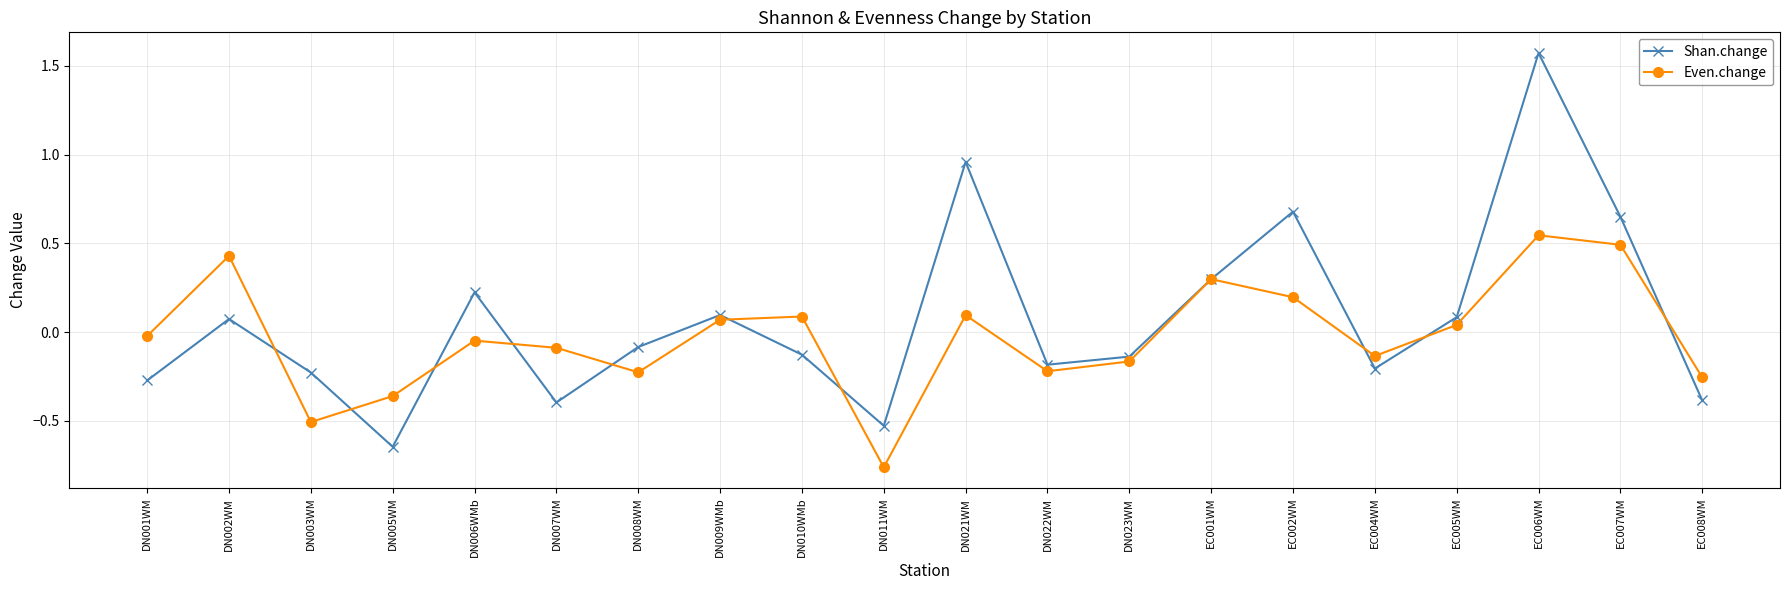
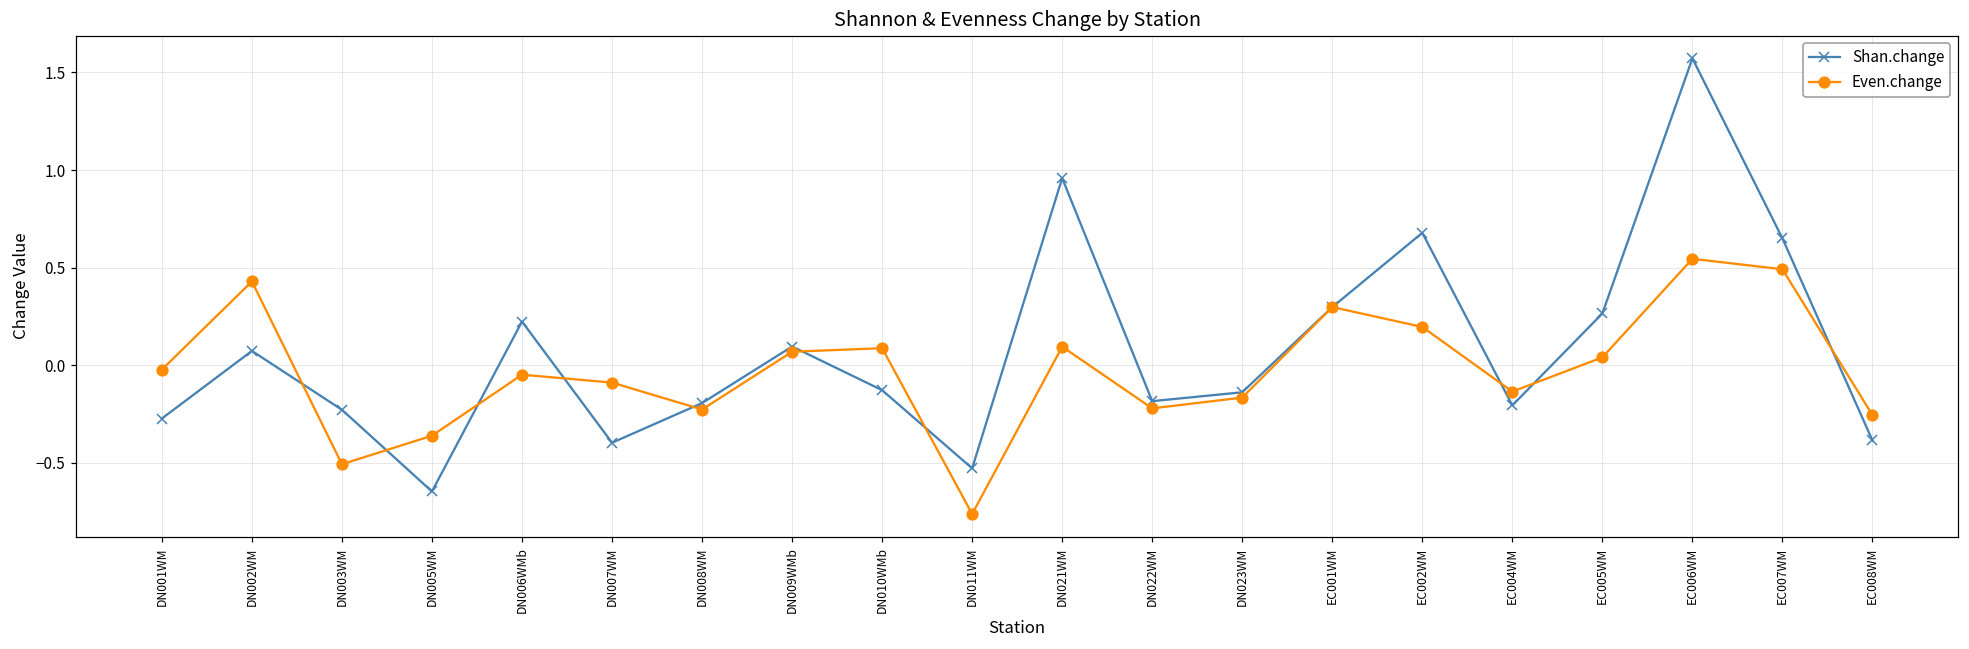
  {
    "Shan.change": {
      "DN001WM": -0.27,
      "DN002WM": 0.07,
      "DN003WM": -0.23,
      "DN005WM": -0.65,
      "DN006WMb": 0.22,
      "DN007WM": -0.40,
-     "DN008WM": -0.08,
+     "DN008WM": -0.19,
      "DN009WMb": 0.10,
      "DN010WMb": -0.13,
      "DN011WM": -0.53,
      "DN021WM": 0.96,
      "DN022WM": -0.18,
      "DN023WM": -0.14,
      "EC002WM": 0.68,
      "EC004WM": -0.21,
-     "EC005WM": 0.08,
+     "EC005WM": 0.27,
      "EC006WM": 1.57,
      "EC007WM": 0.65,
      "EC008WM": -0.39
    },
    "Even.change": {
      "DN001WM": -0.02,
      "DN002WM": 0.43,
      "DN003WM": -0.51,
      "DN005WM": -0.36,
      "DN006WMb": -0.05,
      "DN007WM": -0.09,
      "DN008WM": -0.23,
      "DN009WMb": 0.07,
      "DN010WMb": 0.09,
      "DN011WM": -0.76,
      "DN021WM": 0.10,
      "DN022WM": -0.22,
      "DN023WM": -0.17,
      "EC002WM": 0.20,
      "EC004WM": -0.13,
      "EC005WM": 0.04,
      "EC006WM": 0.55,
      "EC007WM": 0.49,
      "EC008WM": -0.26
    }
  }
